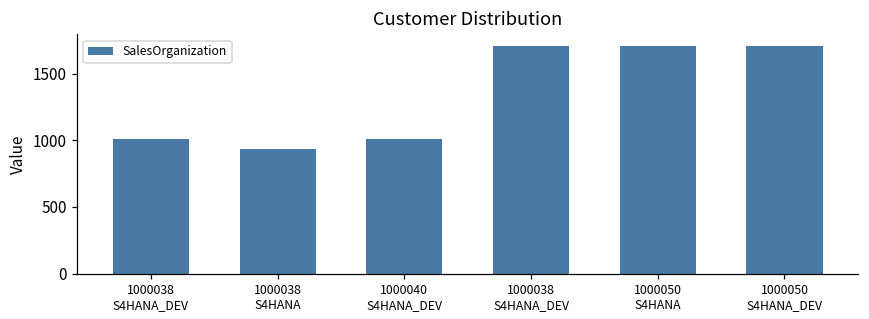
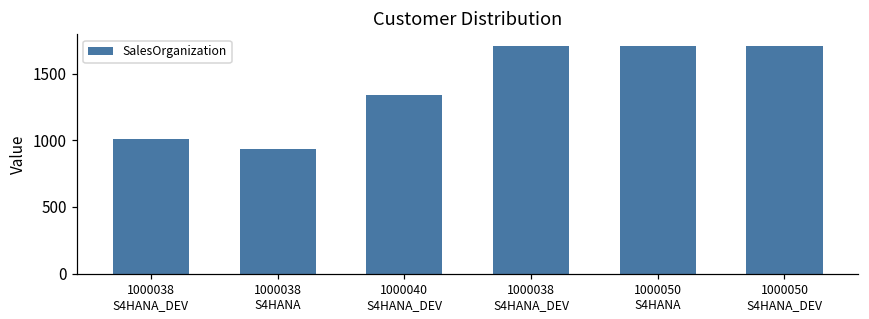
  {
    "1000038 S4HANA": 940,
-   "1000040 S4HANA_DEV": 1010,
+   "1000040 S4HANA_DEV": 1340,
    "1000050 S4HANA": 1710,
    "1000050 S4HANA_DEV": 1710
  }
